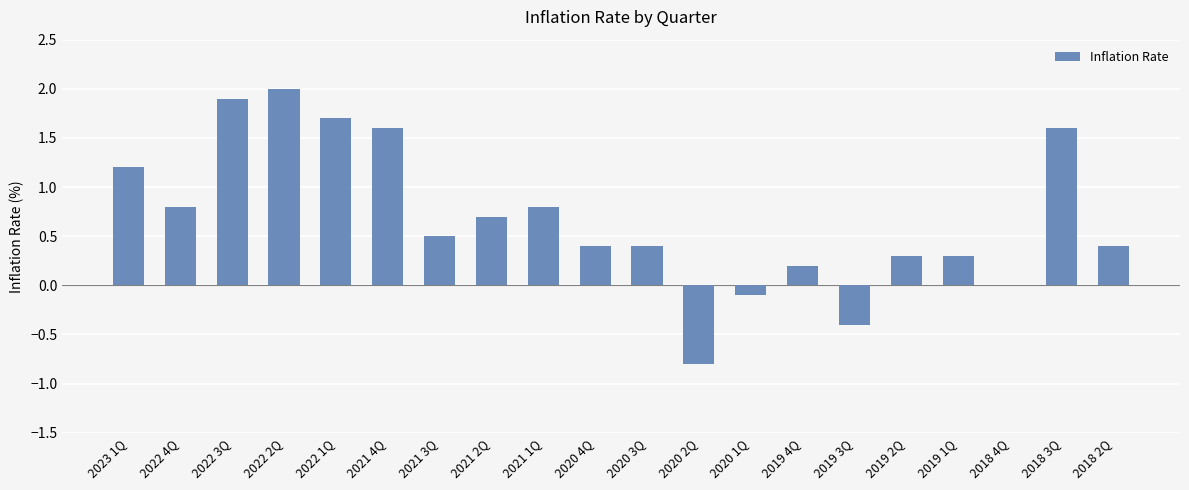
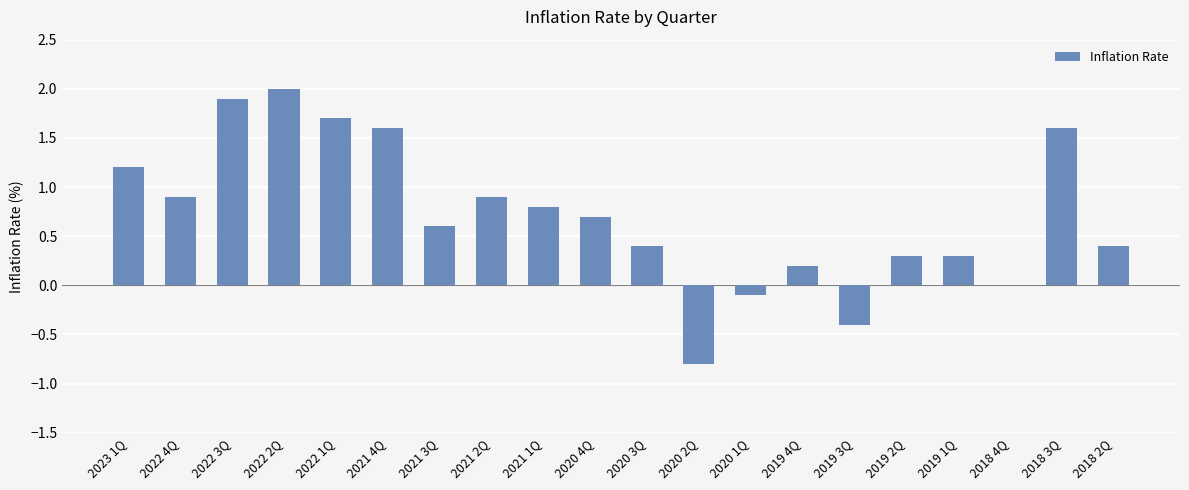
  {
    "2023 1Q": 1.2,
-   "2022 4Q": 0.8,
+   "2022 4Q": 0.9,
    "2022 3Q": 1.9,
    "2022 2Q": 2.0,
    "2022 1Q": 1.7,
    "2021 4Q": 1.6,
-   "2021 3Q": 0.5,
-   "2021 2Q": 0.7,
+   "2021 3Q": 0.6,
+   "2021 2Q": 0.9,
    "2021 1Q": 0.8,
-   "2020 4Q": 0.4,
+   "2020 4Q": 0.7,
    "2020 3Q": 0.4,
    "2020 2Q": -0.8,
    "2020 1Q": -0.1,
    "2019 4Q": 0.2,
    "2019 3Q": -0.4,
    "2019 2Q": 0.3,
    "2019 1Q": 0.3,
    "2018 4Q": 0.0,
    "2018 3Q": 1.6,
    "2018 2Q": 0.4
  }
